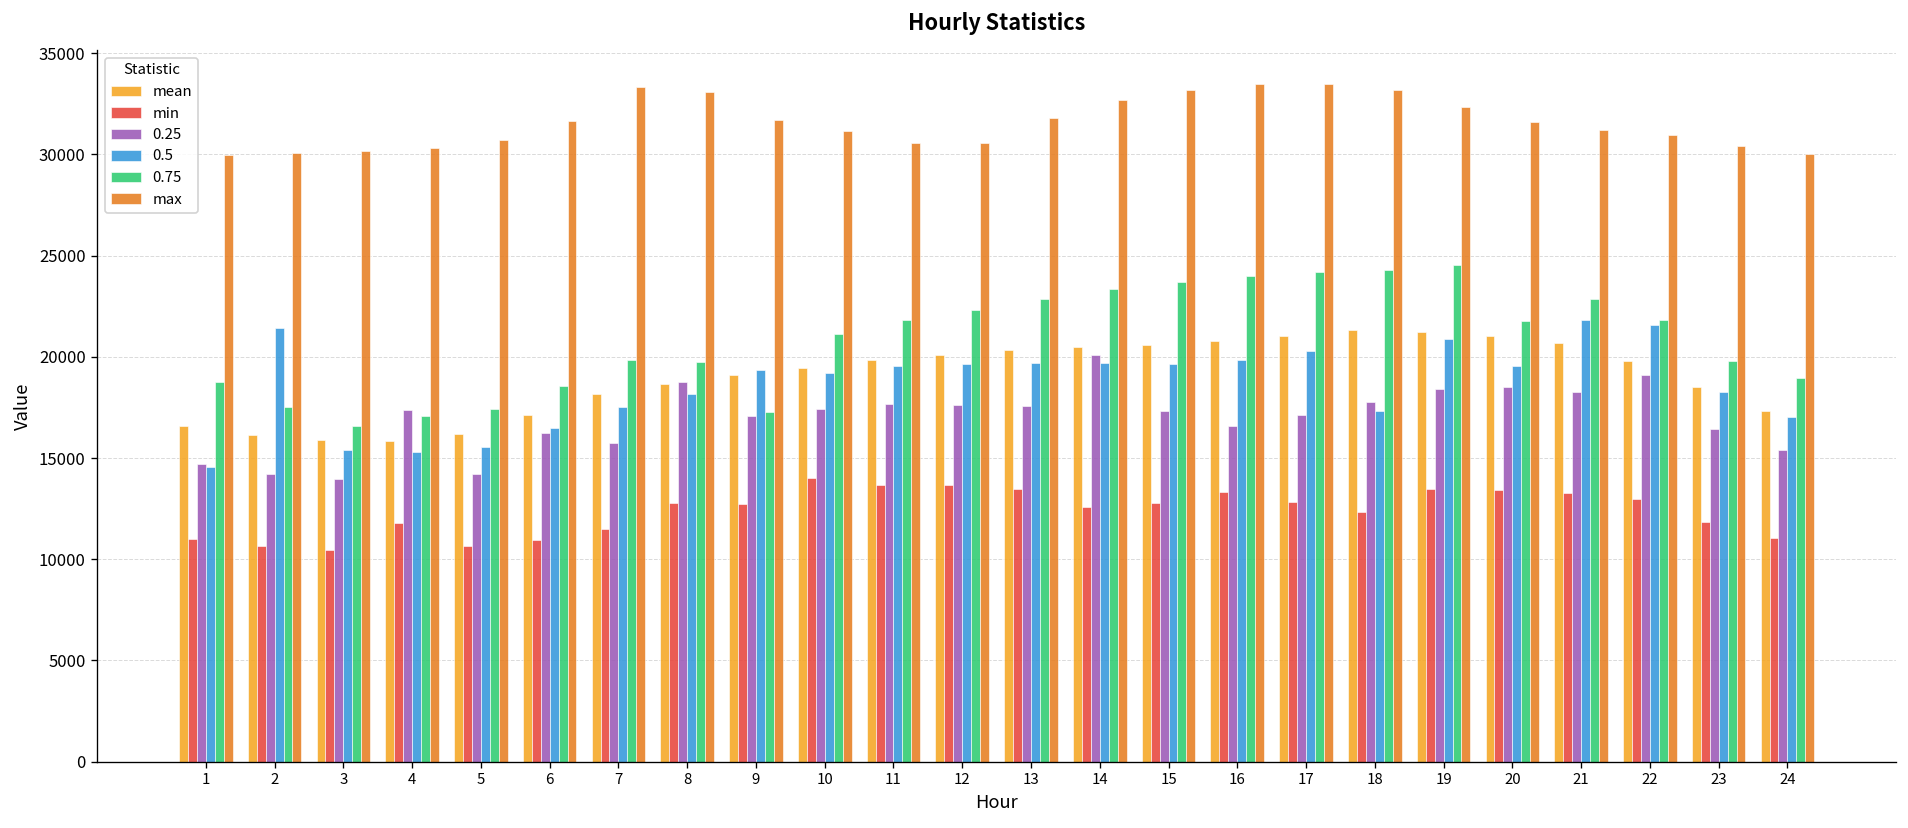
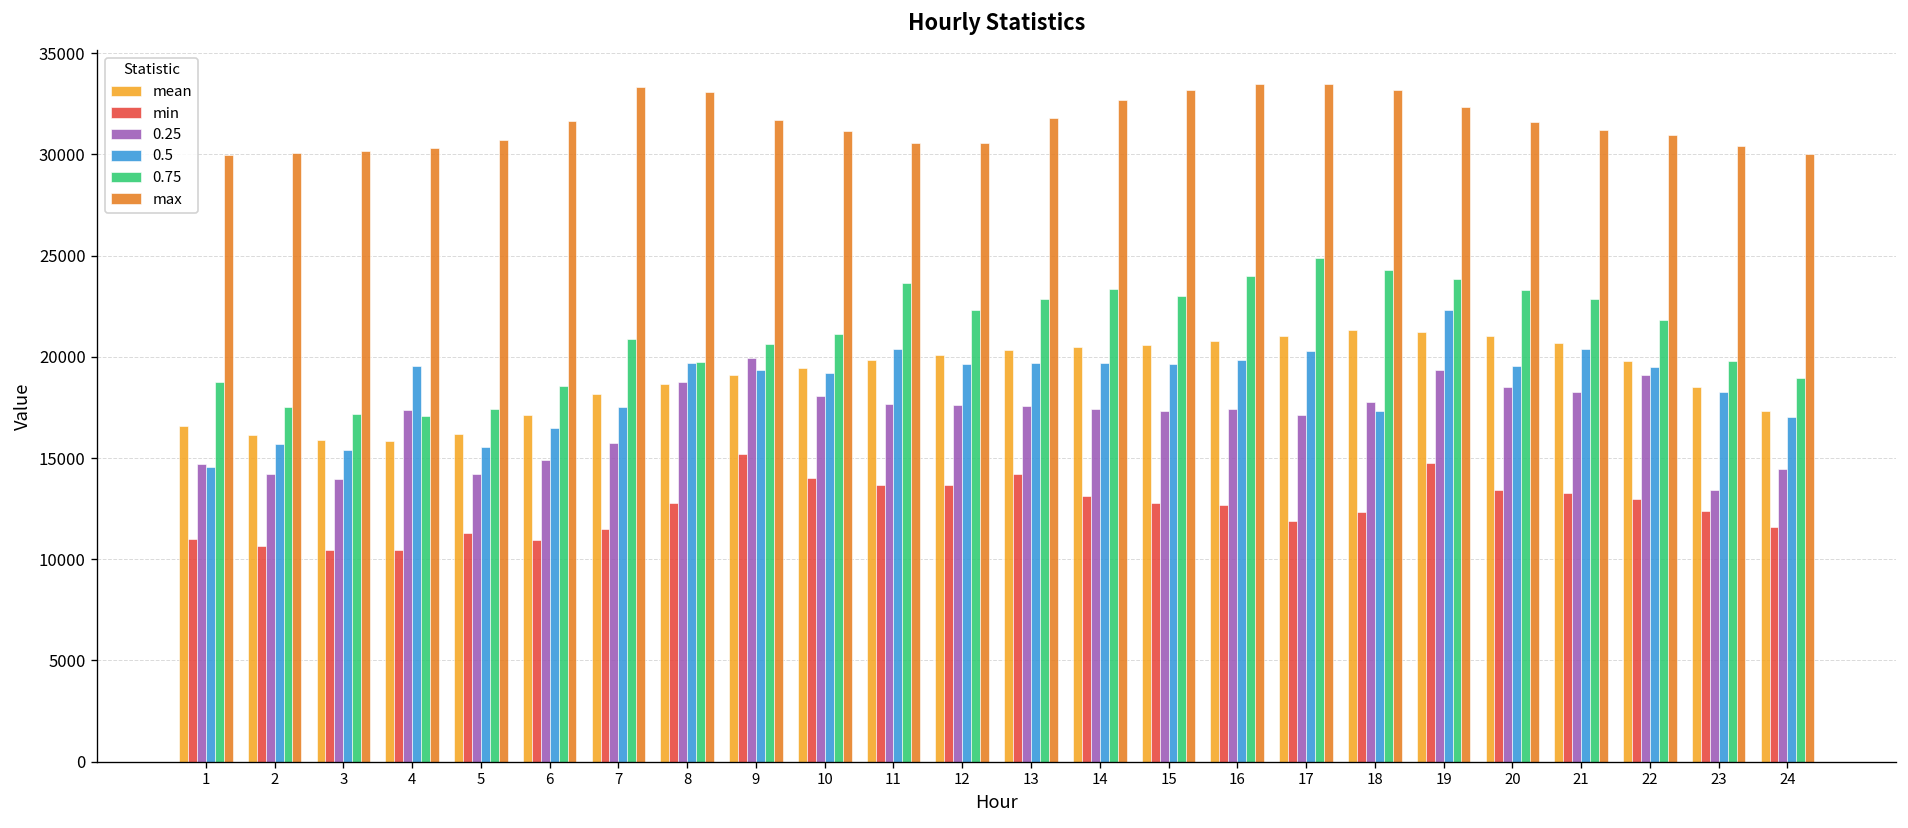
  {
    "min": {
      "1": 11000,
      "2": 10700,
      "3": 10500,
-     "4": 11800,
-     "5": 10600,
+     "4": 10500,
+     "5": 11300,
      "6": 11000,
      "7": 11500,
      "8": 12800,
-     "9": 12700,
+     "9": 15200,
      "10": 14000,
      "11": 13700,
      "12": 13700,
-     "13": 13500,
-     "14": 12600,
+     "13": 14200,
+     "14": 13100,
      "15": 12800,
-     "16": 13300,
-     "17": 12800,
+     "16": 12700,
+     "17": 11900,
      "18": 12300,
-     "19": 13500,
+     "19": 14800,
      "20": 13400,
      "21": 13300,
      "22": 13000,
-     "23": 11800,
-     "24": 11100
+     "23": 12400,
+     "24": 11600
    },
    "0.25": {
      "1": 14700,
      "2": 14200,
      "3": 14000,
      "4": 17400,
      "5": 14200,
-     "6": 16200,
+     "6": 14900,
      "7": 15700,
      "8": 18700,
-     "9": 17100,
-     "10": 17400,
+     "9": 20000,
+     "10": 18100,
      "11": 17700,
      "12": 17600,
      "13": 17500,
-     "14": 20100,
+     "14": 17400,
      "15": 17300,
-     "16": 16600,
+     "16": 17400,
      "17": 17100,
      "18": 17800,
-     "19": 18400,
+     "19": 19400,
      "20": 18500,
      "21": 18300,
      "22": 19100,
-     "23": 16500,
-     "24": 15400
+     "23": 13400,
+     "24": 14500
    },
    "0.5": {
      "1": 14600,
-     "2": 21400,
+     "2": 15700,
      "3": 15400,
-     "4": 15300,
+     "4": 19500,
      "5": 15600,
      "6": 16500,
      "7": 17500,
-     "8": 18200,
+     "8": 19700,
      "9": 19400,
      "10": 19200,
-     "11": 19500,
+     "11": 20400,
      "12": 19700,
      "13": 19700,
      "14": 19700,
      "15": 19700,
      "16": 19800,
      "17": 20300,
      "18": 17300,
-     "19": 20900,
+     "19": 22300,
      "20": 19600,
-     "21": 21800,
-     "22": 21600,
+     "21": 20400,
+     "22": 19500,
      "23": 18200,
      "24": 17000
    },
    "0.75": {
      "1": 18700,
      "2": 17500,
-     "3": 16600,
+     "3": 17200,
      "4": 17100,
      "5": 17400,
      "6": 18500,
-     "7": 19800,
+     "7": 20900,
      "8": 19800,
-     "9": 17300,
+     "9": 20600,
      "10": 21100,
-     "11": 21800,
+     "11": 23600,
      "12": 22300,
      "13": 22900,
      "14": 23400,
-     "15": 23700,
+     "15": 23000,
      "16": 24000,
-     "17": 24200,
+     "17": 24900,
      "18": 24300,
-     "19": 24500,
-     "20": 21800,
+     "19": 23900,
+     "20": 23300,
      "21": 22900,
      "22": 21800,
      "23": 19800,
      "24": 18900
    }
  }
